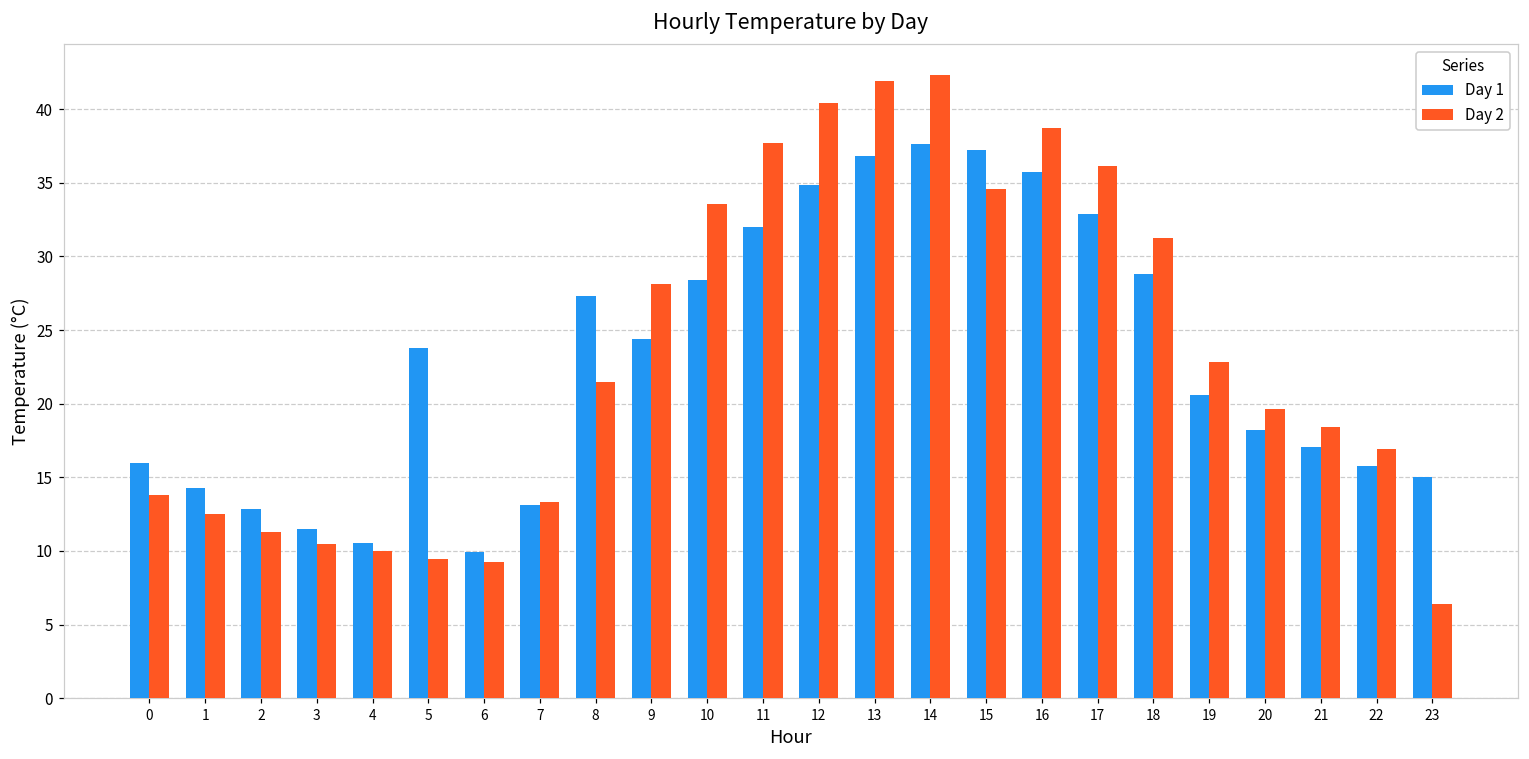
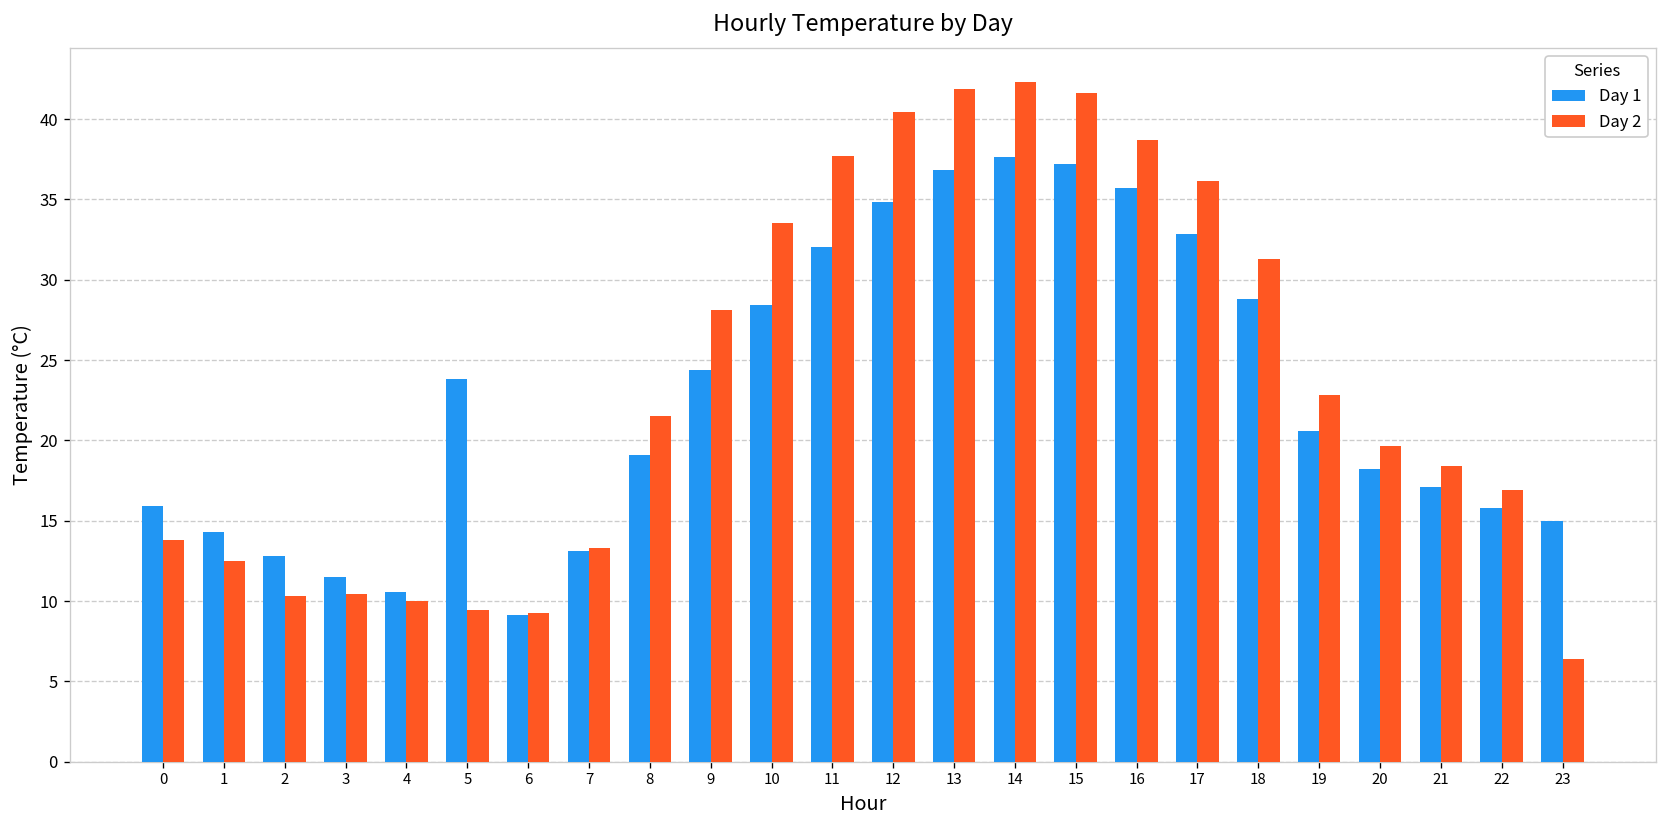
  {
    "Day 1": {
      "0": 15.9,
      "1": 14.3,
      "2": 12.8,
      "3": 11.5,
      "4": 10.6,
      "5": 23.8,
-     "6": 9.9,
+     "6": 9.2,
      "7": 13.1,
-     "8": 27.3,
+     "8": 19.1,
      "9": 24.4,
      "10": 28.4,
      "11": 32.0,
      "12": 34.9,
      "13": 36.8,
      "14": 37.6,
      "15": 37.2,
      "16": 35.7,
      "17": 32.9,
      "18": 28.8,
      "19": 20.6,
      "20": 18.2,
      "21": 17.1,
      "22": 15.8,
      "23": 15.0
    },
    "Day 2": {
      "0": 13.8,
      "1": 12.5,
-     "2": 11.3,
+     "2": 10.3,
      "3": 10.5,
      "4": 10.0,
      "5": 9.5,
      "6": 9.2,
      "7": 13.3,
      "8": 21.5,
      "9": 28.1,
      "10": 33.5,
      "11": 37.7,
      "12": 40.4,
      "13": 41.9,
      "14": 42.3,
-     "15": 34.6,
+     "15": 41.6,
      "16": 38.7,
      "17": 36.1,
      "18": 31.3,
      "19": 22.8,
      "20": 19.6,
      "21": 18.4,
      "22": 16.9,
      "23": 6.4
    }
  }
